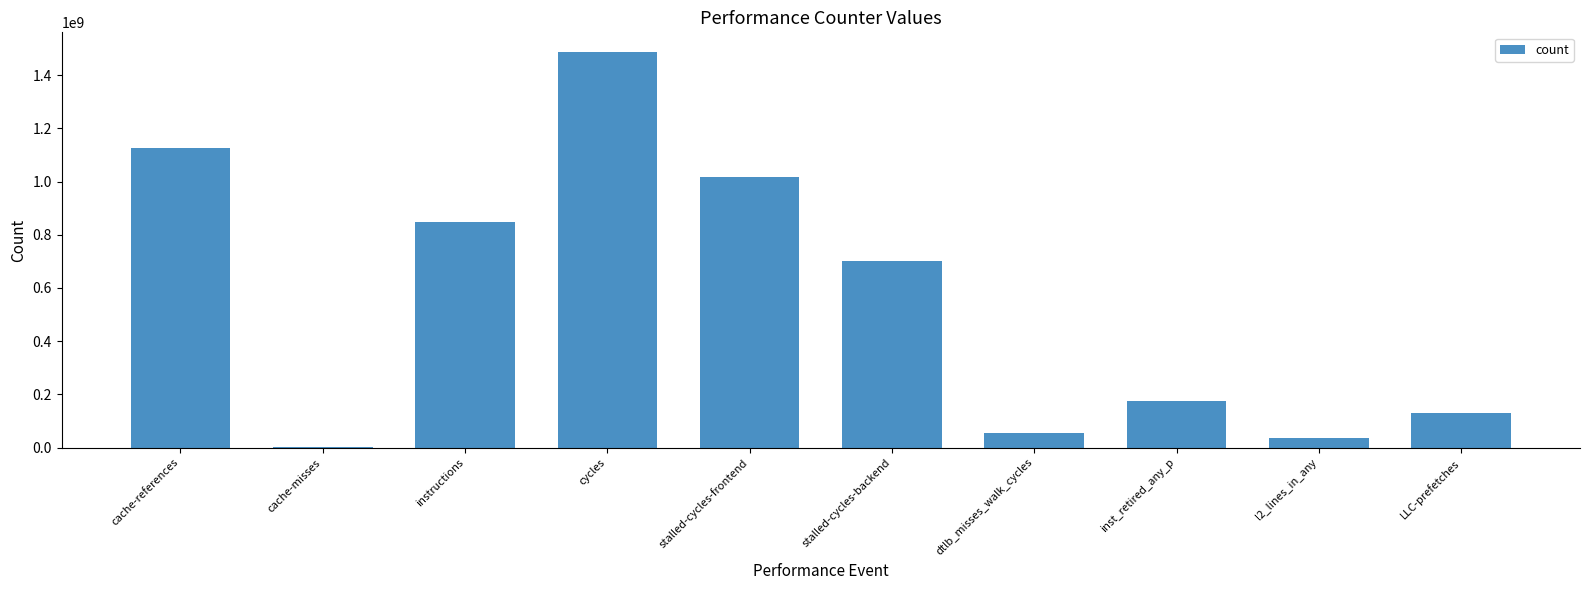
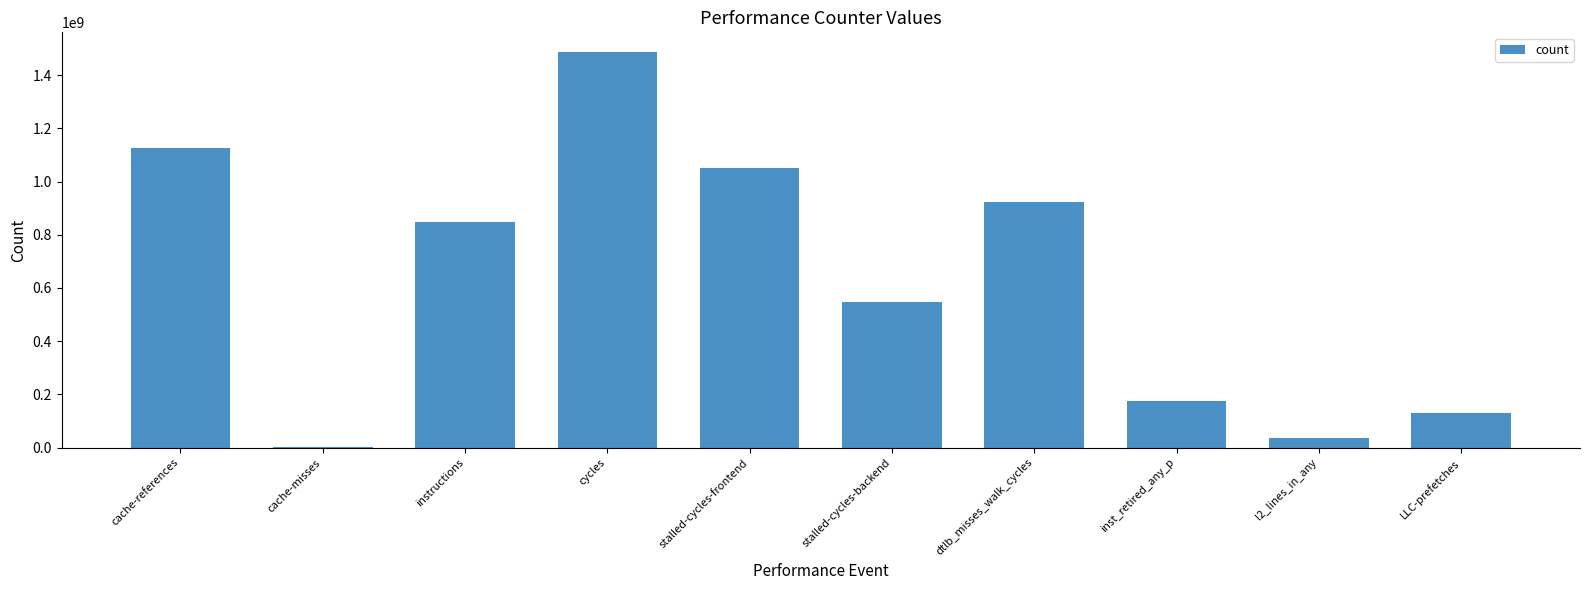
  {
    "cache-references": 1120000000,
    "instructions": 850000000,
    "cycles": 1490000000,
-   "stalled-cycles-frontend": 1020000000,
-   "stalled-cycles-backend": 700000000,
-   "dtlb_misses_walk_cycles": 60000000,
+   "stalled-cycles-frontend": 1050000000,
+   "stalled-cycles-backend": 550000000,
+   "dtlb_misses_walk_cycles": 920000000,
    "inst_retired_any_p": 180000000,
    "l2_lines_in_any": 40000000,
    "LLC-prefetches": 130000000
  }
